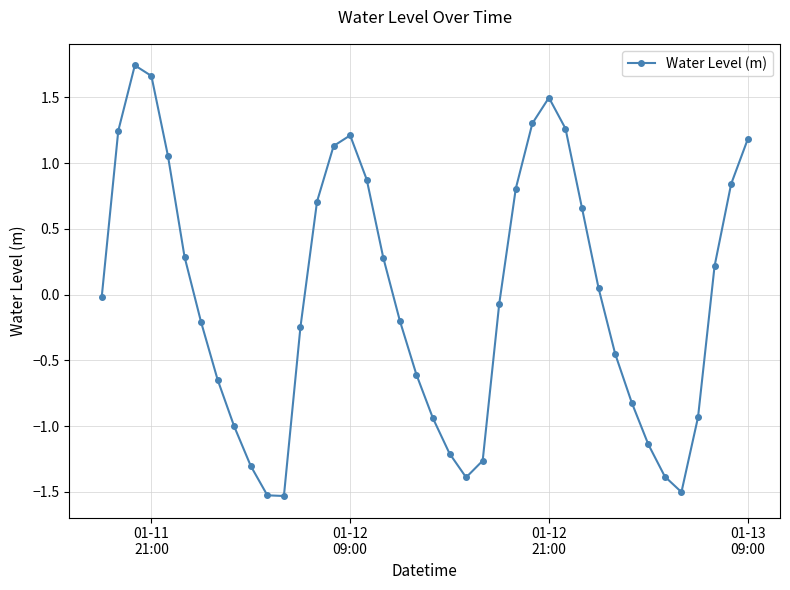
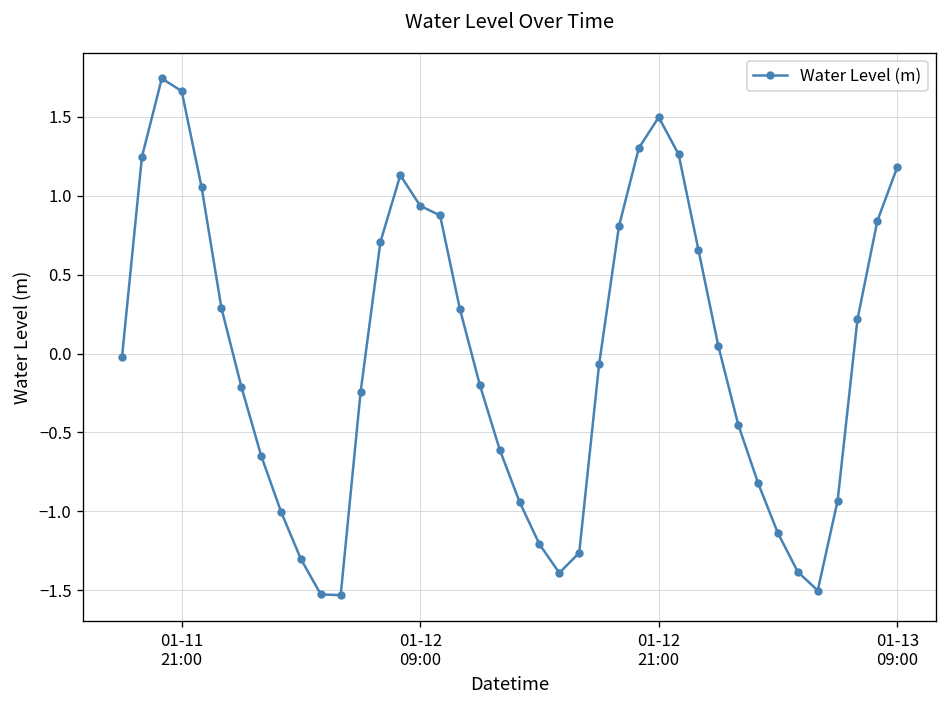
  {
    "01-11 21:00": 1.66,
-   "01-12 09:00": 1.21,
+   "01-12 09:00": 0.94,
    "01-12 21:00": 1.50,
    "01-13 09:00": 1.18
  }
